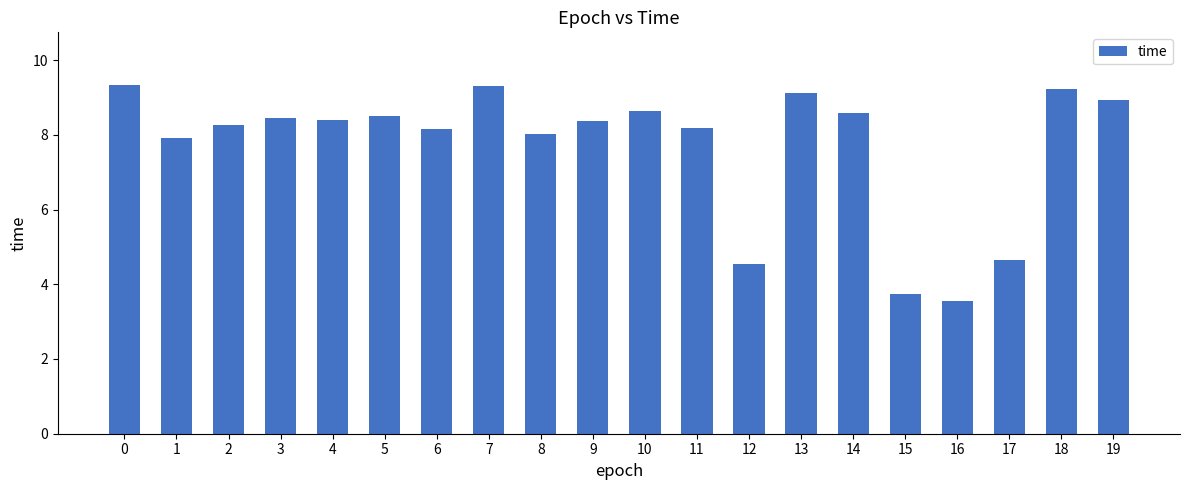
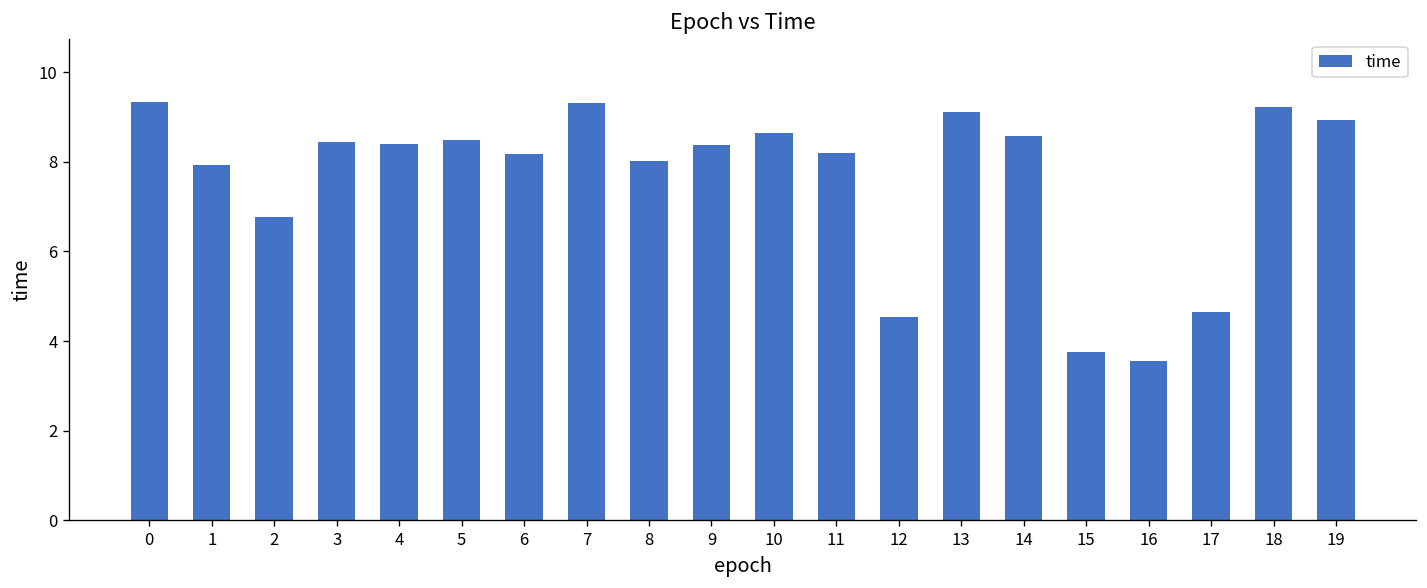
  {
    "0": 9.3,
    "1": 7.9,
-   "2": 8.3,
+   "2": 6.8,
    "3": 8.4,
    "4": 8.4,
    "5": 8.5,
    "6": 8.2,
    "7": 9.3,
    "8": 8.0,
    "9": 8.4,
    "10": 8.6,
    "11": 8.2,
    "12": 4.5,
    "13": 9.1,
    "14": 8.6,
    "15": 3.8,
    "16": 3.6,
    "17": 4.6,
    "18": 9.2,
    "19": 8.9
  }
